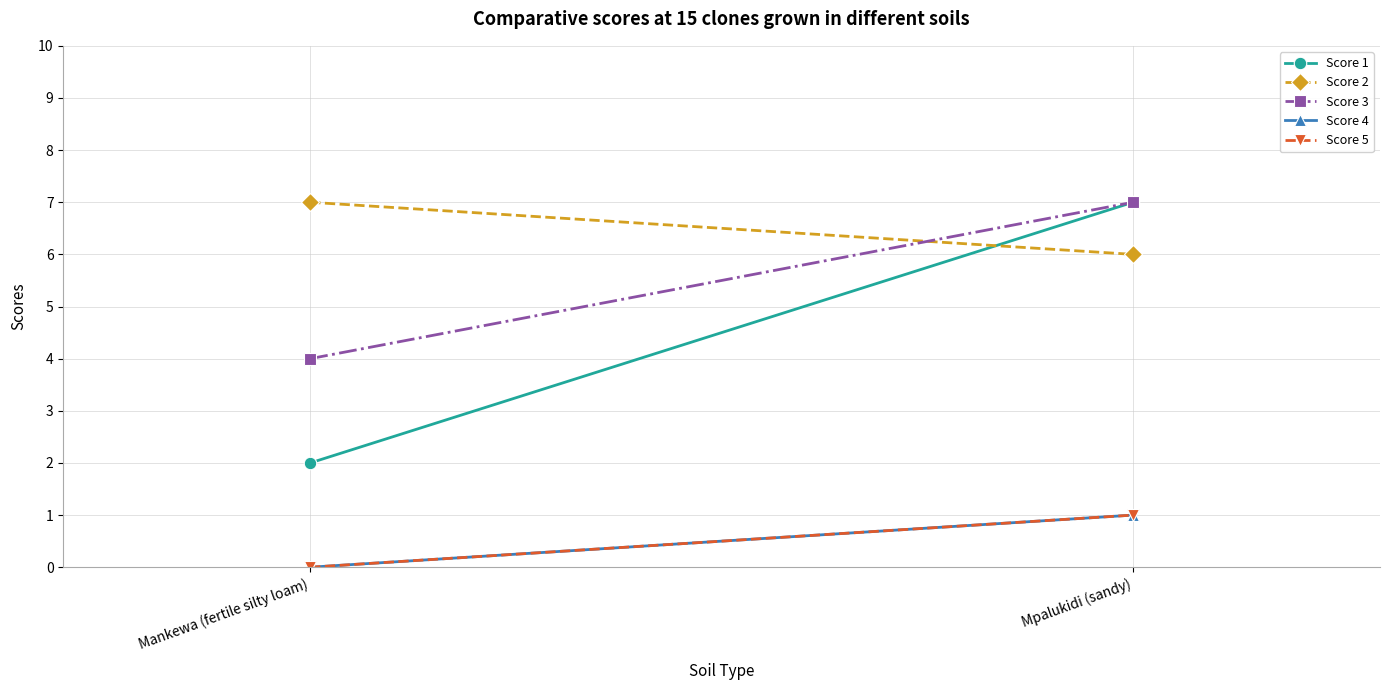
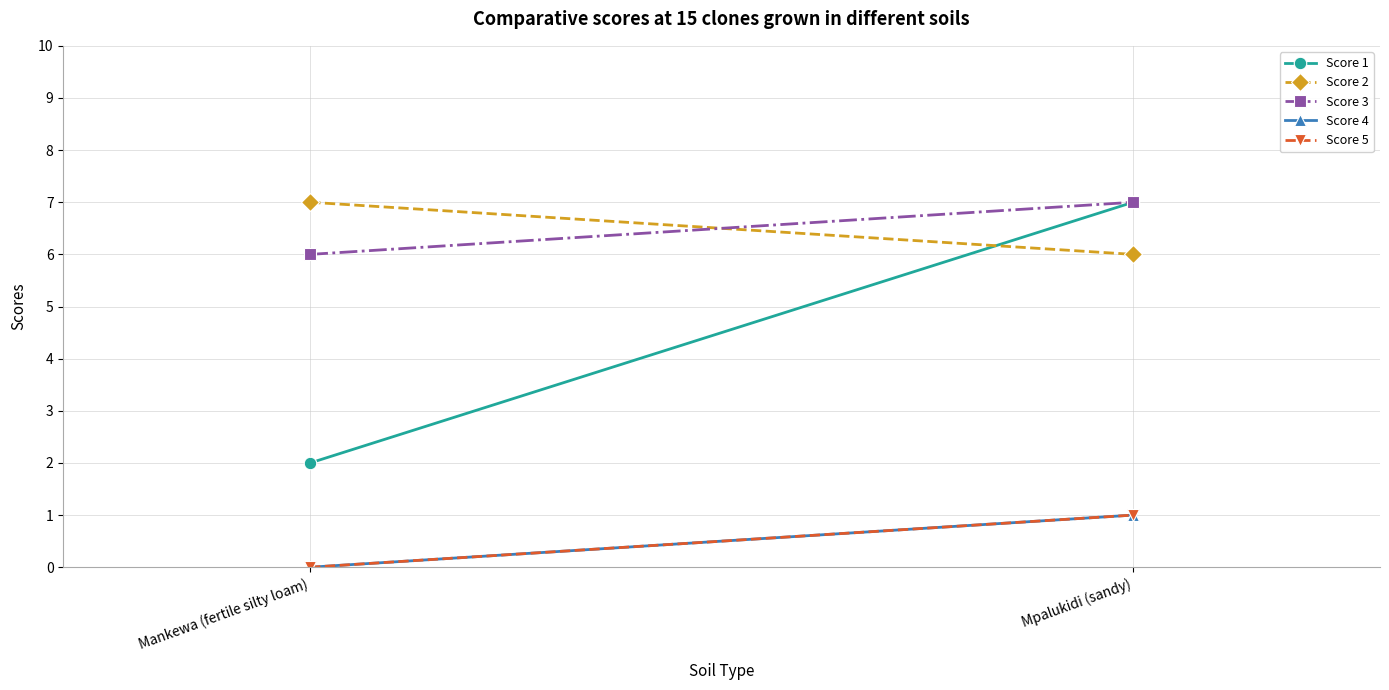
  {
    "Score 1": {
      "Mankewa (fertile silty loam)": 2
    },
    "Score 2": {
      "Mankewa (fertile silty loam)": 7,
      "Mpalukidi (sandy)": 6
    },
    "Score 3": {
-     "Mankewa (fertile silty loam)": 4
+     "Mankewa (fertile silty loam)": 6
    },
    "Score 5": {
      "Mankewa (fertile silty loam)": 0,
      "Mpalukidi (sandy)": 1
    }
  }
